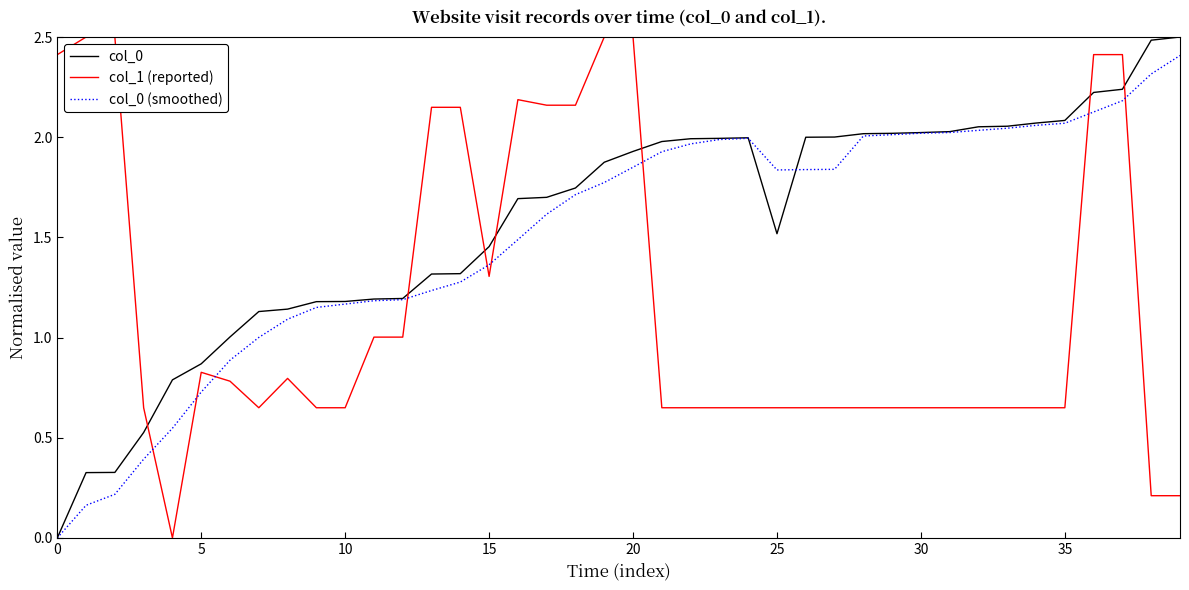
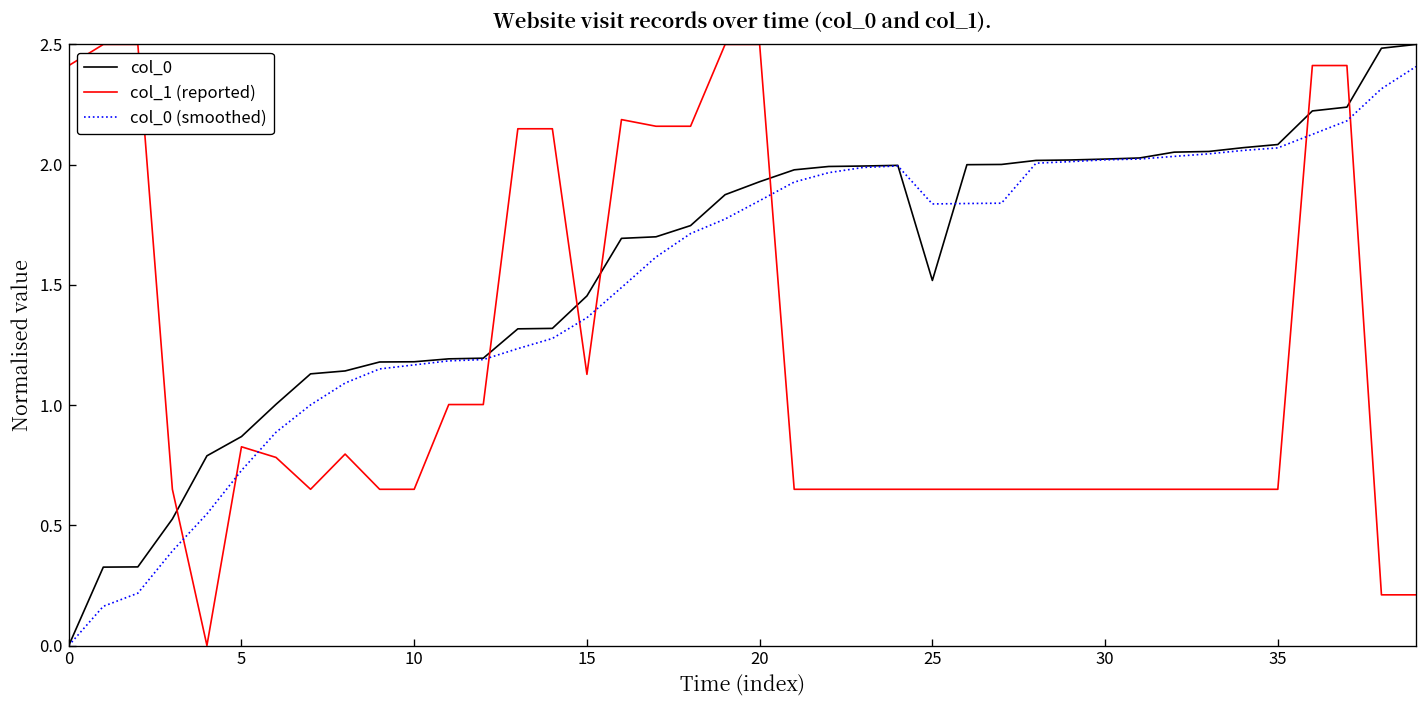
  {
    "col_0": {
      "5": 0.87,
      "10": 1.18,
      "15": 1.45,
      "20": 1.93,
      "25": 1.52,
      "35": 2.08
    },
    "col_1 (reported)": {
      "0": 2.41,
      "5": 0.83,
      "10": 0.65,
-     "15": 1.31,
+     "15": 1.13,
      "20": 2.50,
      "25": 0.65,
      "30": 0.65,
      "35": 0.65
    },
    "col_0 (smoothed)": {
      "5": 0.73,
      "10": 1.17,
      "15": 1.36,
      "20": 1.85,
      "25": 1.84,
      "35": 2.07
    }
  }
